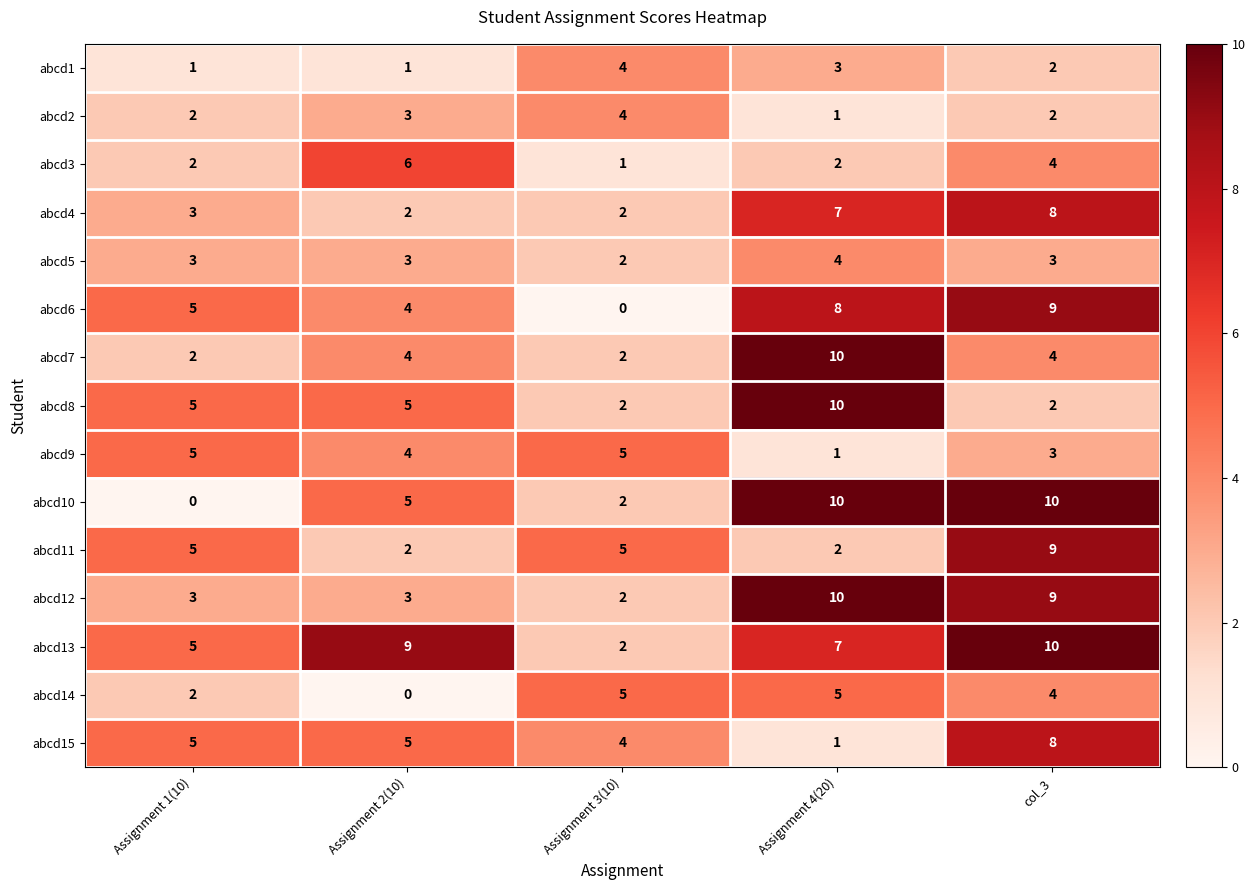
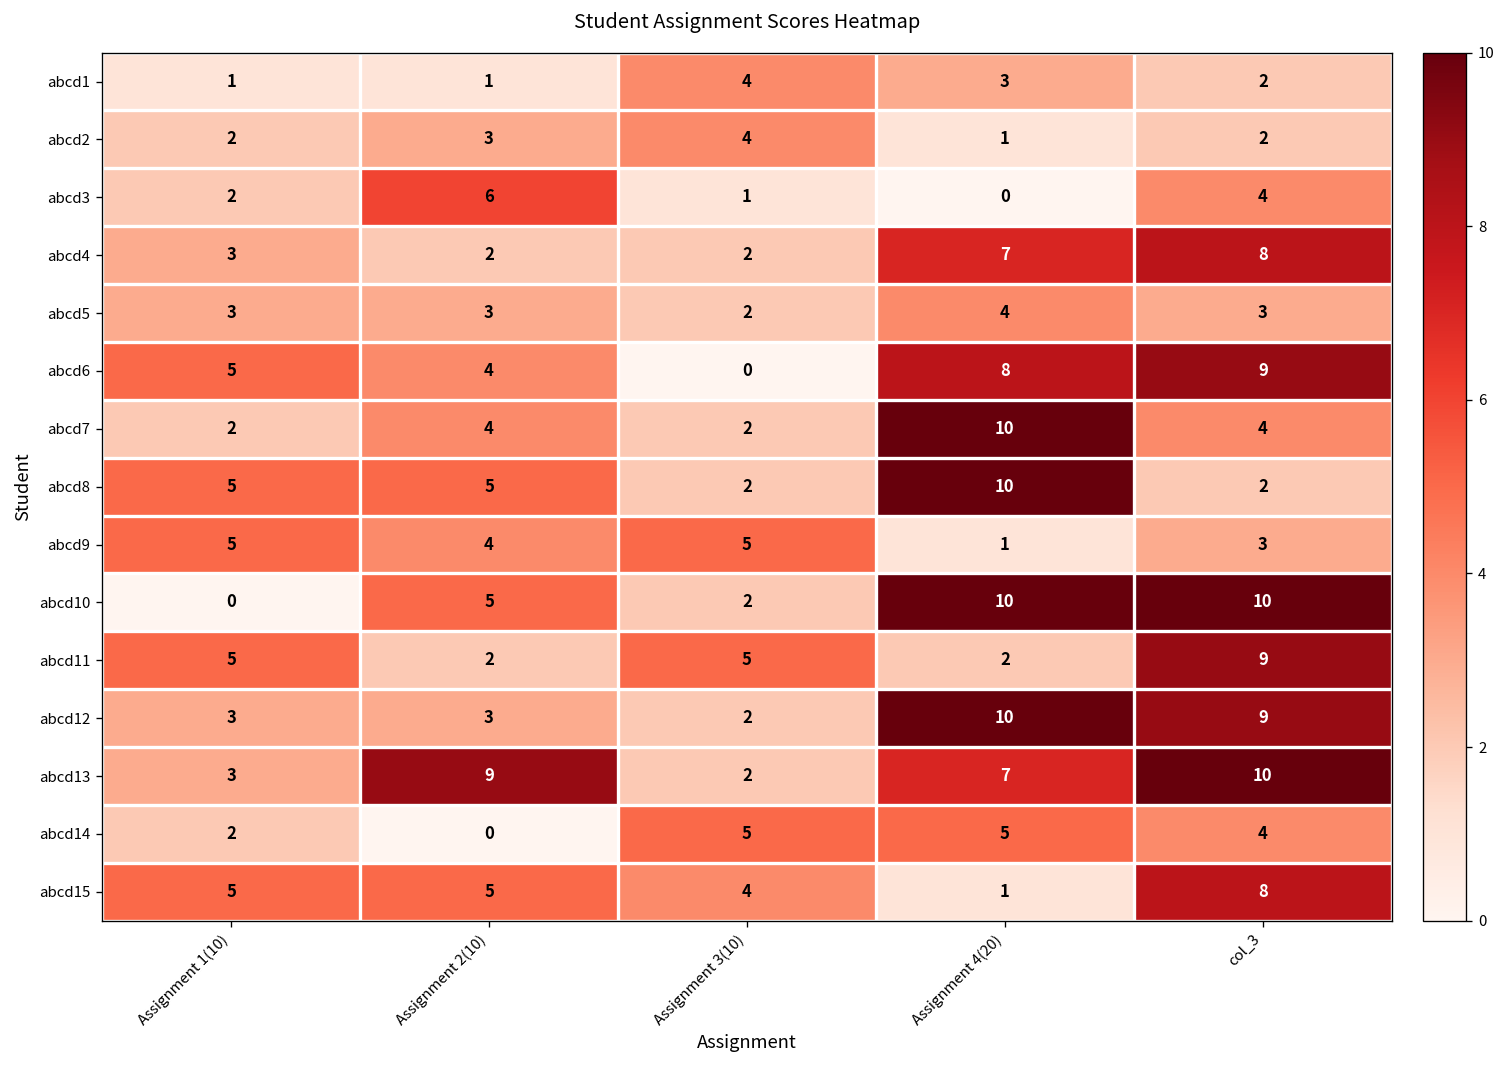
  {
    "abcd1": {
      "Assignment 1(10)": 1,
      "Assignment 2(10)": 1,
      "Assignment 3(10)": 4,
      "Assignment 4(20)": 3,
      "col_3": 2
    },
    "abcd2": {
      "Assignment 1(10)": 2,
      "Assignment 2(10)": 3,
      "Assignment 3(10)": 4,
      "Assignment 4(20)": 1,
      "col_3": 2
    },
    "abcd3": {
      "Assignment 1(10)": 2,
      "Assignment 2(10)": 6,
      "Assignment 3(10)": 1,
-     "Assignment 4(20)": 2,
+     "Assignment 4(20)": 0,
      "col_3": 4
    },
    "abcd4": {
      "Assignment 1(10)": 3,
      "Assignment 2(10)": 2,
      "Assignment 3(10)": 2,
      "Assignment 4(20)": 7,
      "col_3": 8
    },
    "abcd5": {
      "Assignment 1(10)": 3,
      "Assignment 2(10)": 3,
      "Assignment 3(10)": 2,
      "Assignment 4(20)": 4,
      "col_3": 3
    },
    "abcd6": {
      "Assignment 1(10)": 5,
      "Assignment 2(10)": 4,
      "Assignment 3(10)": 0,
      "Assignment 4(20)": 8,
      "col_3": 9
    },
    "abcd7": {
      "Assignment 1(10)": 2,
      "Assignment 2(10)": 4,
      "Assignment 3(10)": 2,
      "Assignment 4(20)": 10,
      "col_3": 4
    },
    "abcd8": {
      "Assignment 1(10)": 5,
      "Assignment 2(10)": 5,
      "Assignment 3(10)": 2,
      "Assignment 4(20)": 10,
      "col_3": 2
    },
    "abcd9": {
      "Assignment 1(10)": 5,
      "Assignment 2(10)": 4,
      "Assignment 3(10)": 5,
      "Assignment 4(20)": 1,
      "col_3": 3
    },
    "abcd10": {
      "Assignment 1(10)": 0,
      "Assignment 2(10)": 5,
      "Assignment 3(10)": 2,
      "Assignment 4(20)": 10,
      "col_3": 10
    },
    "abcd11": {
      "Assignment 1(10)": 5,
      "Assignment 2(10)": 2,
      "Assignment 3(10)": 5,
      "Assignment 4(20)": 2,
      "col_3": 9
    },
    "abcd12": {
      "Assignment 1(10)": 3,
      "Assignment 2(10)": 3,
      "Assignment 3(10)": 2,
      "Assignment 4(20)": 10,
      "col_3": 9
    },
    "abcd13": {
-     "Assignment 1(10)": 5,
+     "Assignment 1(10)": 3,
      "Assignment 2(10)": 9,
      "Assignment 3(10)": 2,
      "Assignment 4(20)": 7,
      "col_3": 10
    },
    "abcd14": {
      "Assignment 1(10)": 2,
      "Assignment 2(10)": 0,
      "Assignment 3(10)": 5,
      "Assignment 4(20)": 5,
      "col_3": 4
    },
    "abcd15": {
      "Assignment 1(10)": 5,
      "Assignment 2(10)": 5,
      "Assignment 3(10)": 4,
      "Assignment 4(20)": 1,
      "col_3": 8
    }
  }
